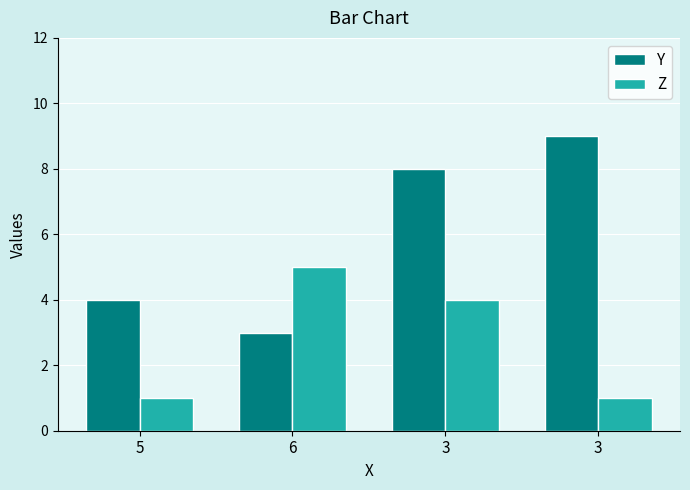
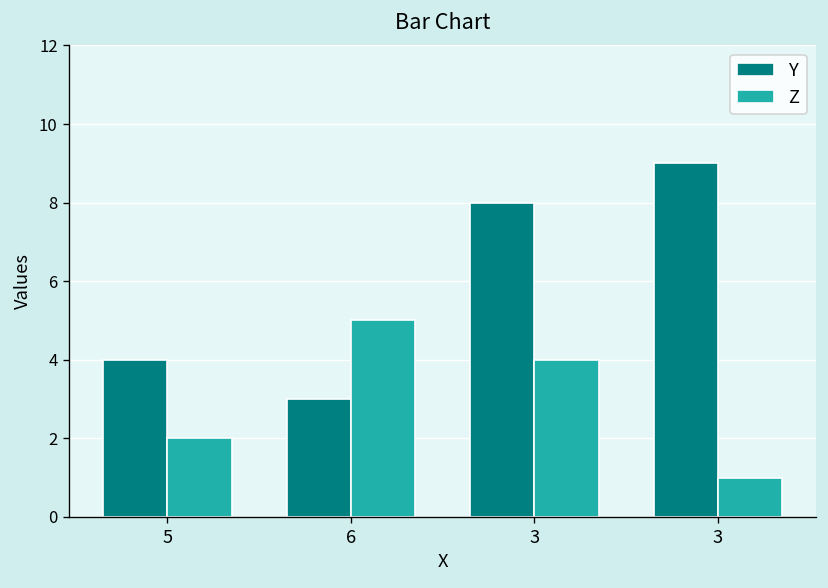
  {
    "Y": {
      "5": 4,
      "6": 3
    },
    "Z": {
-     "5": 1,
+     "5": 2,
      "6": 5
    }
  }
